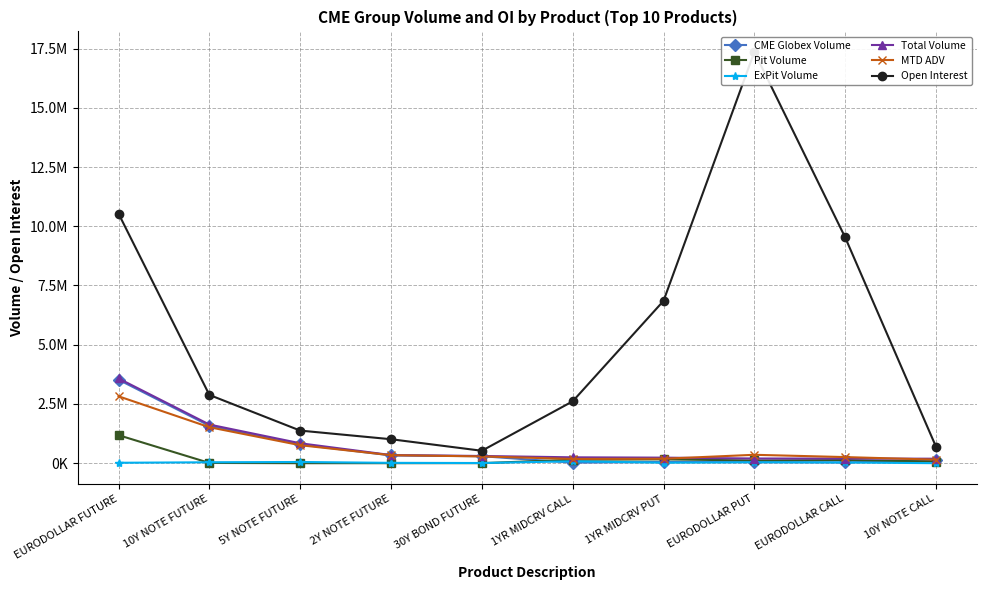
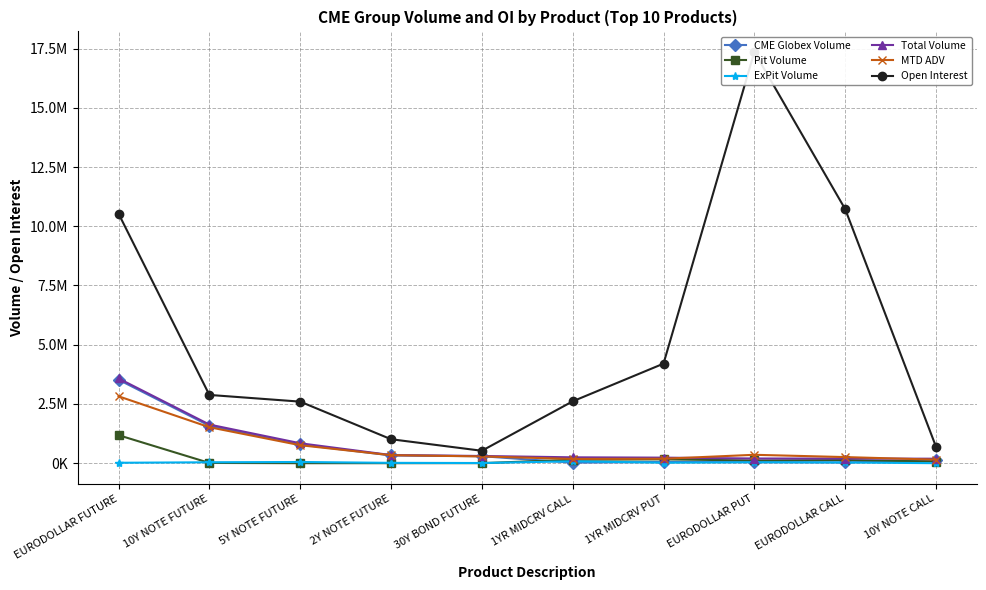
  {
    "Pit Volume": {
      "EURODOLLAR FUTURE": 1200000
    },
    "ExPit Volume": {
      "EURODOLLAR FUTURE": 0
    },
    "MTD ADV": {
      "EURODOLLAR FUTURE": 2800000,
      "EURODOLLAR PUT": 400000
    },
    "Open Interest": {
      "EURODOLLAR FUTURE": 10500000,
      "10Y NOTE FUTURE": 2900000,
-     "5Y NOTE FUTURE": 1400000,
+     "5Y NOTE FUTURE": 2600000,
      "2Y NOTE FUTURE": 1000000,
      "30Y BOND FUTURE": 500000,
      "1YR MIDCRV CALL": 2600000,
-     "1YR MIDCRV PUT": 6800000,
-     "EURODOLLAR CALL": 9500000,
+     "1YR MIDCRV PUT": 4200000,
+     "EURODOLLAR CALL": 10700000,
      "10Y NOTE CALL": 700000
    }
  }
